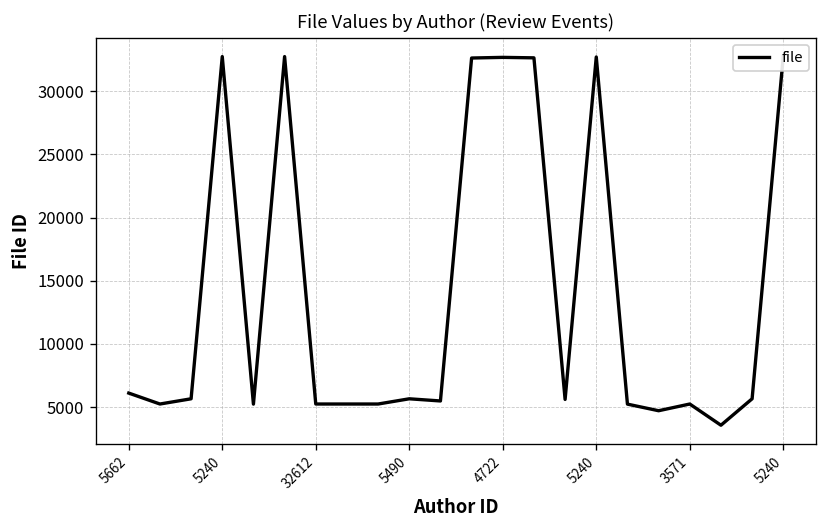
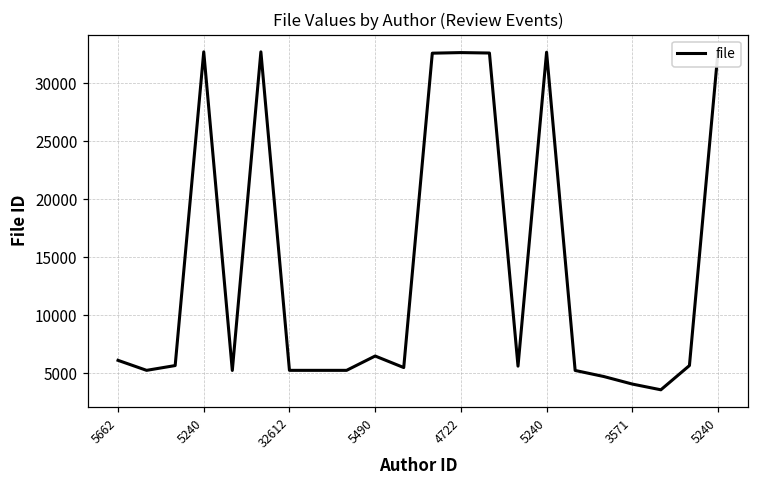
  {
    "5662": 6100,
    "32612": 5200,
-   "5490": 5700,
+   "5490": 6500,
    "4722": 32700,
-   "3571": 5200
+   "3571": 4100
  }
